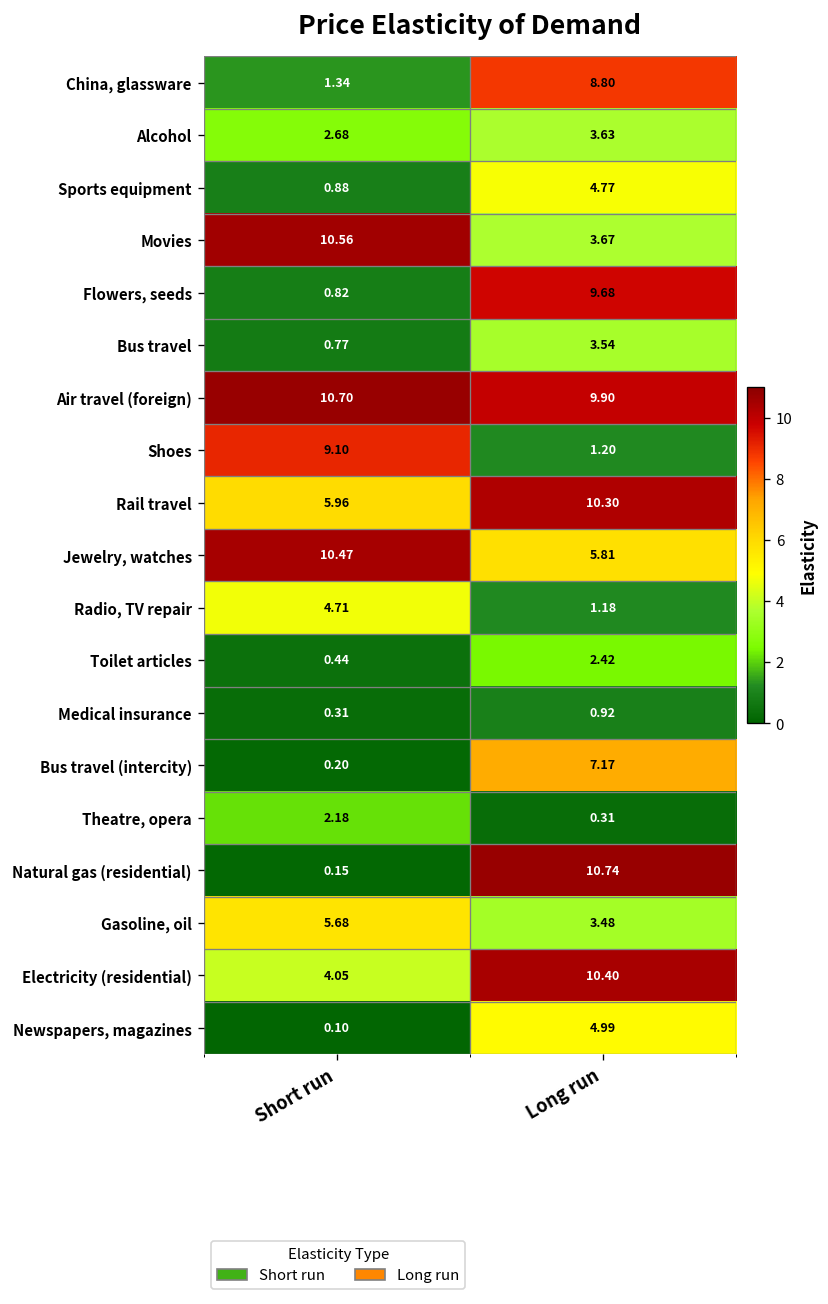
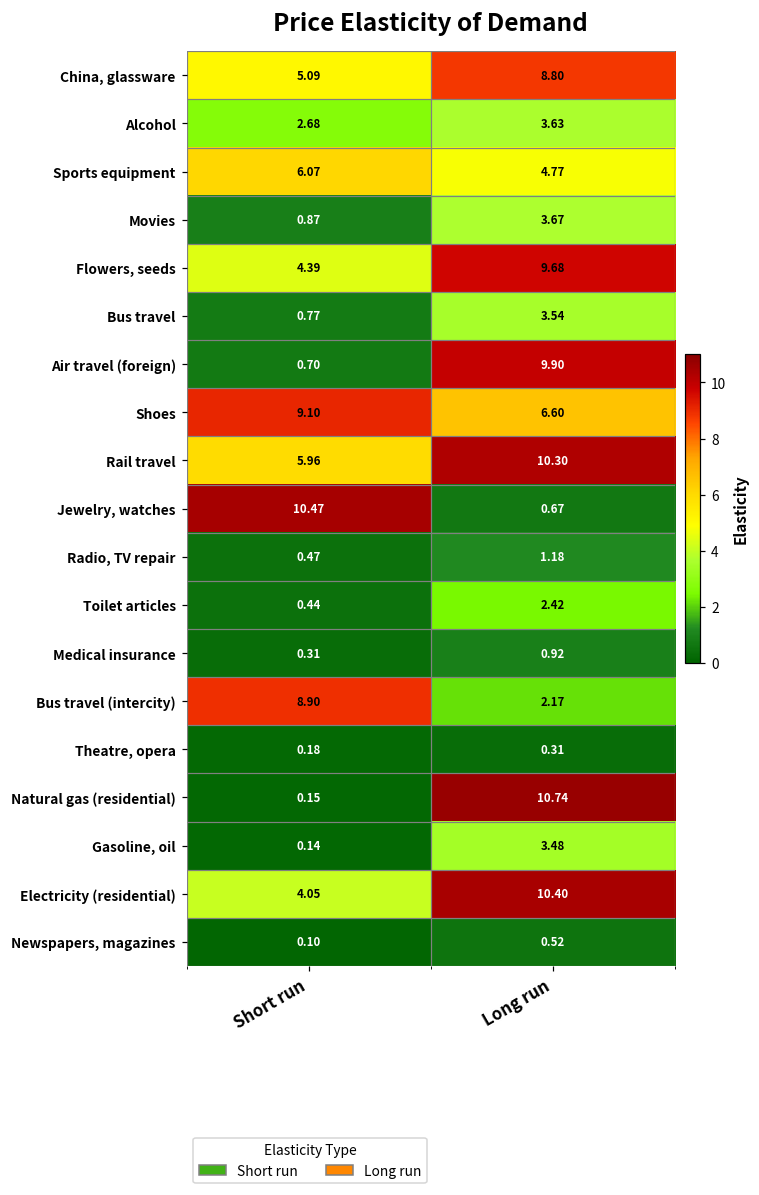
  {
    "China, glassware": {
-     "Short run": 1.34,
+     "Short run": 5.09,
      "Long run": 8.80
    },
    "Alcohol": {
      "Short run": 2.68,
      "Long run": 3.63
    },
    "Sports equipment": {
-     "Short run": 0.88,
+     "Short run": 6.07,
      "Long run": 4.77
    },
    "Movies": {
-     "Short run": 10.56,
+     "Short run": 0.87,
      "Long run": 3.67
    },
    "Flowers, seeds": {
-     "Short run": 0.82,
+     "Short run": 4.39,
      "Long run": 9.68
    },
    "Bus travel": {
      "Short run": 0.77,
      "Long run": 3.54
    },
    "Air travel (foreign)": {
-     "Short run": 10.70,
+     "Short run": 0.70,
      "Long run": 9.90
    },
    "Shoes": {
      "Short run": 9.10,
-     "Long run": 1.20
+     "Long run": 6.60
    },
    "Rail travel": {
      "Short run": 5.96,
      "Long run": 10.30
    },
    "Jewelry, watches": {
      "Short run": 10.47,
-     "Long run": 5.81
+     "Long run": 0.67
    },
    "Radio, TV repair": {
-     "Short run": 4.71,
+     "Short run": 0.47,
      "Long run": 1.18
    },
    "Toilet articles": {
      "Short run": 0.44,
      "Long run": 2.42
    },
    "Medical insurance": {
      "Short run": 0.31,
      "Long run": 0.92
    },
    "Bus travel (intercity)": {
-     "Short run": 0.20,
-     "Long run": 7.17
+     "Short run": 8.90,
+     "Long run": 2.17
    },
    "Theatre, opera": {
-     "Short run": 2.18,
+     "Short run": 0.18,
      "Long run": 0.31
    },
    "Natural gas (residential)": {
      "Short run": 0.15,
      "Long run": 10.74
    },
    "Gasoline, oil": {
-     "Short run": 5.68,
+     "Short run": 0.14,
      "Long run": 3.48
    },
    "Electricity (residential)": {
      "Short run": 4.05,
      "Long run": 10.40
    },
    "Newspapers, magazines": {
      "Short run": 0.10,
-     "Long run": 4.99
+     "Long run": 0.52
    }
  }
